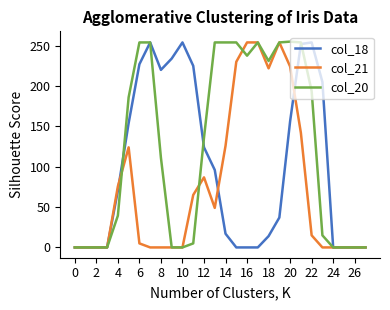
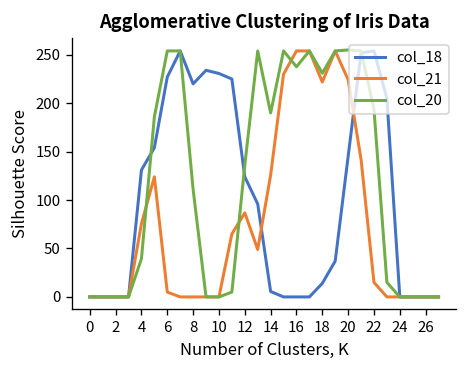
  {
    "col_18": {
-     "4": 70,
+     "4": 130,
      "6": 230,
      "8": 220,
-     "10": 250,
+     "10": 230,
      "12": 120,
-     "14": 20,
+     "14": 10,
      "16": 0,
      "18": 10,
-     "20": 160
+     "20": 150
    },
    "col_21": {
      "4": 80,
      "6": 10,
      "8": 0,
      "12": 90,
      "14": 130,
      "16": 250,
      "18": 220,
      "20": 220,
      "22": 20
    },
    "col_20": {
      "4": 40,
      "6": 250,
      "8": 110,
      "12": 140,
-     "14": 250,
+     "14": 190,
      "16": 240,
      "18": 230,
      "20": 260
    }
  }
